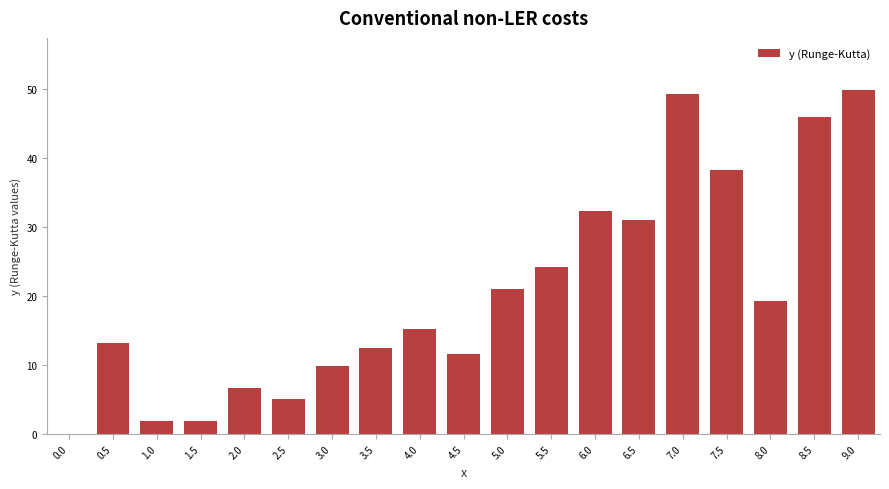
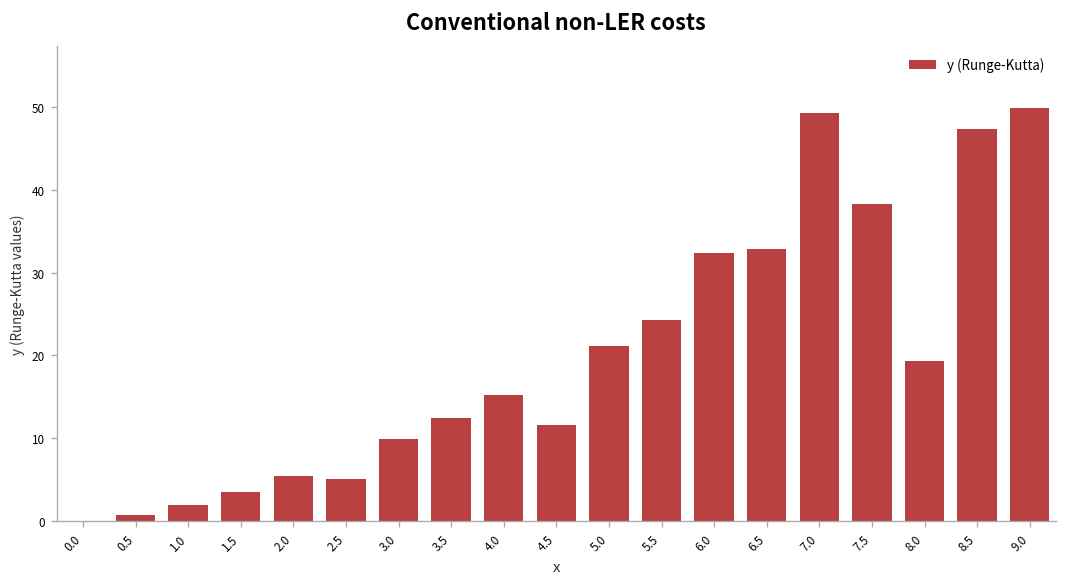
  {
    "0.0": 0,
-   "0.5": 13,
+   "0.5": 1,
    "1.0": 2,
-   "1.5": 2,
-   "2.0": 7,
+   "1.5": 4,
+   "2.0": 5,
    "2.5": 5,
    "3.0": 10,
    "3.5": 12,
    "4.0": 15,
    "4.5": 12,
    "5.0": 21,
    "5.5": 24,
    "6.0": 32,
-   "6.5": 31,
+   "6.5": 33,
    "7.0": 49,
    "7.5": 38,
    "8.0": 19,
-   "8.5": 46,
+   "8.5": 47,
    "9.0": 50
  }
